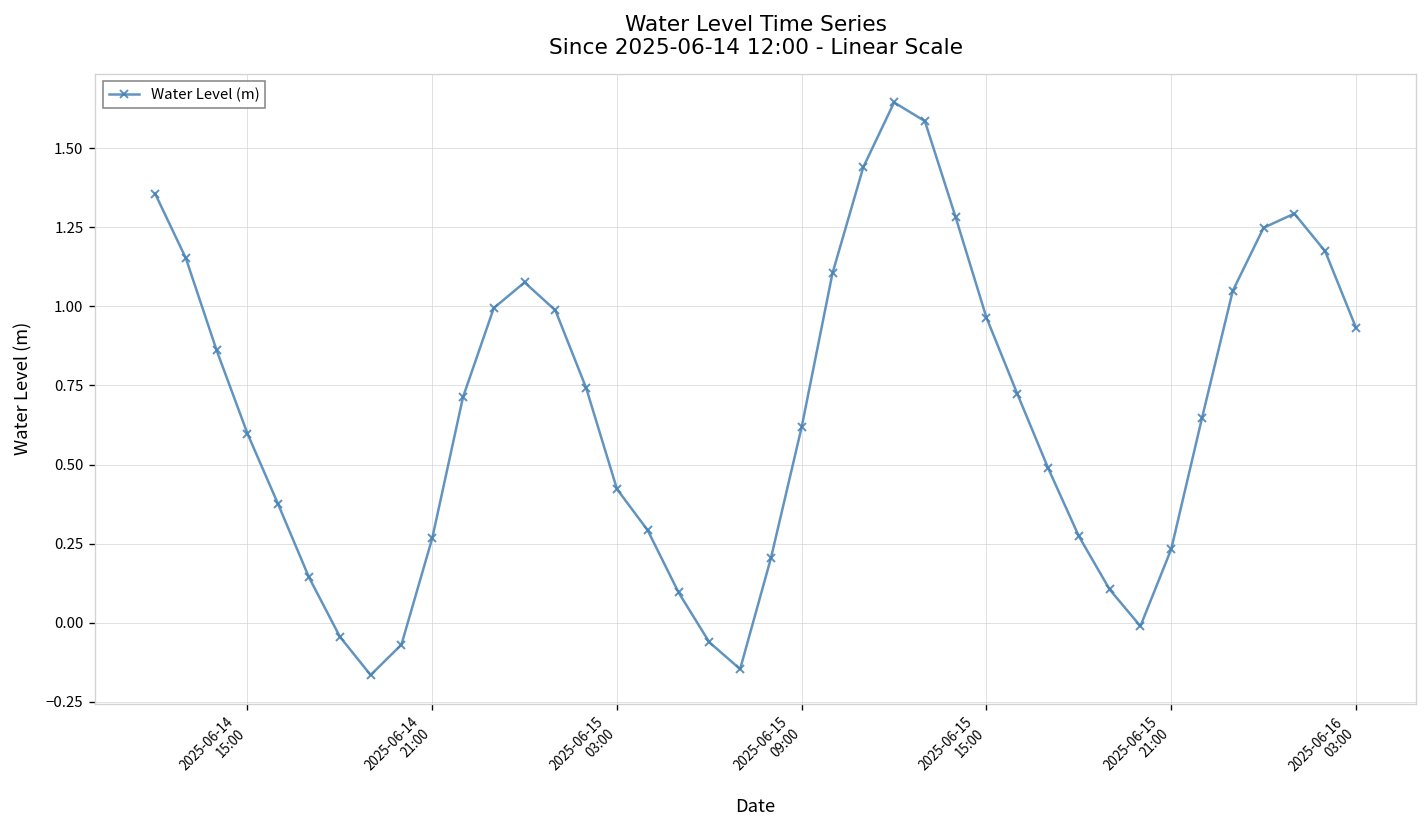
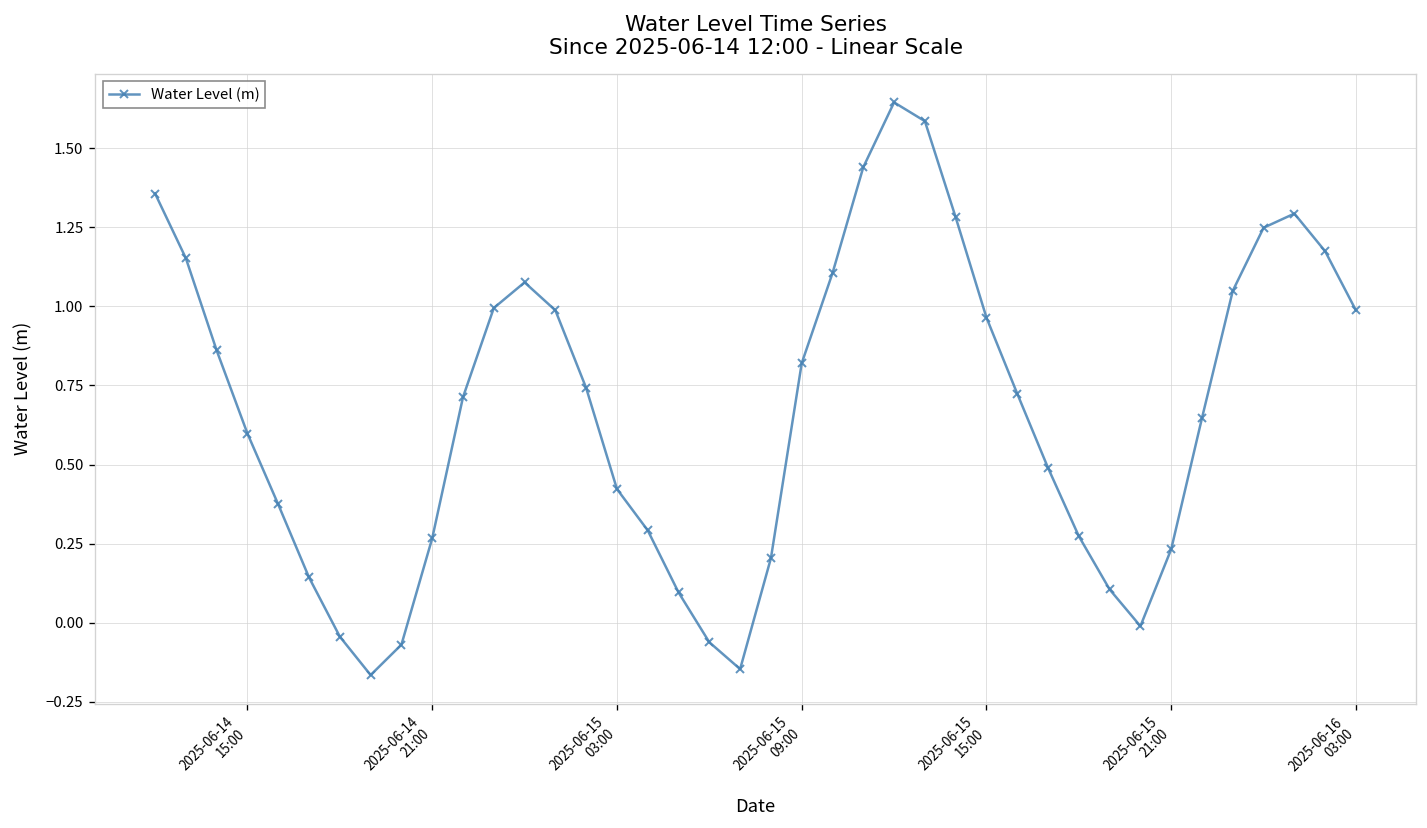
  {
    "2025-06-14 15:00": 0.60,
    "2025-06-14 21:00": 0.27,
    "2025-06-15 03:00": 0.42,
-   "2025-06-15 09:00": 0.62,
+   "2025-06-15 09:00": 0.82,
    "2025-06-15 15:00": 0.96,
    "2025-06-15 21:00": 0.23,
-   "2025-06-16 03:00": 0.93
+   "2025-06-16 03:00": 0.99
  }
